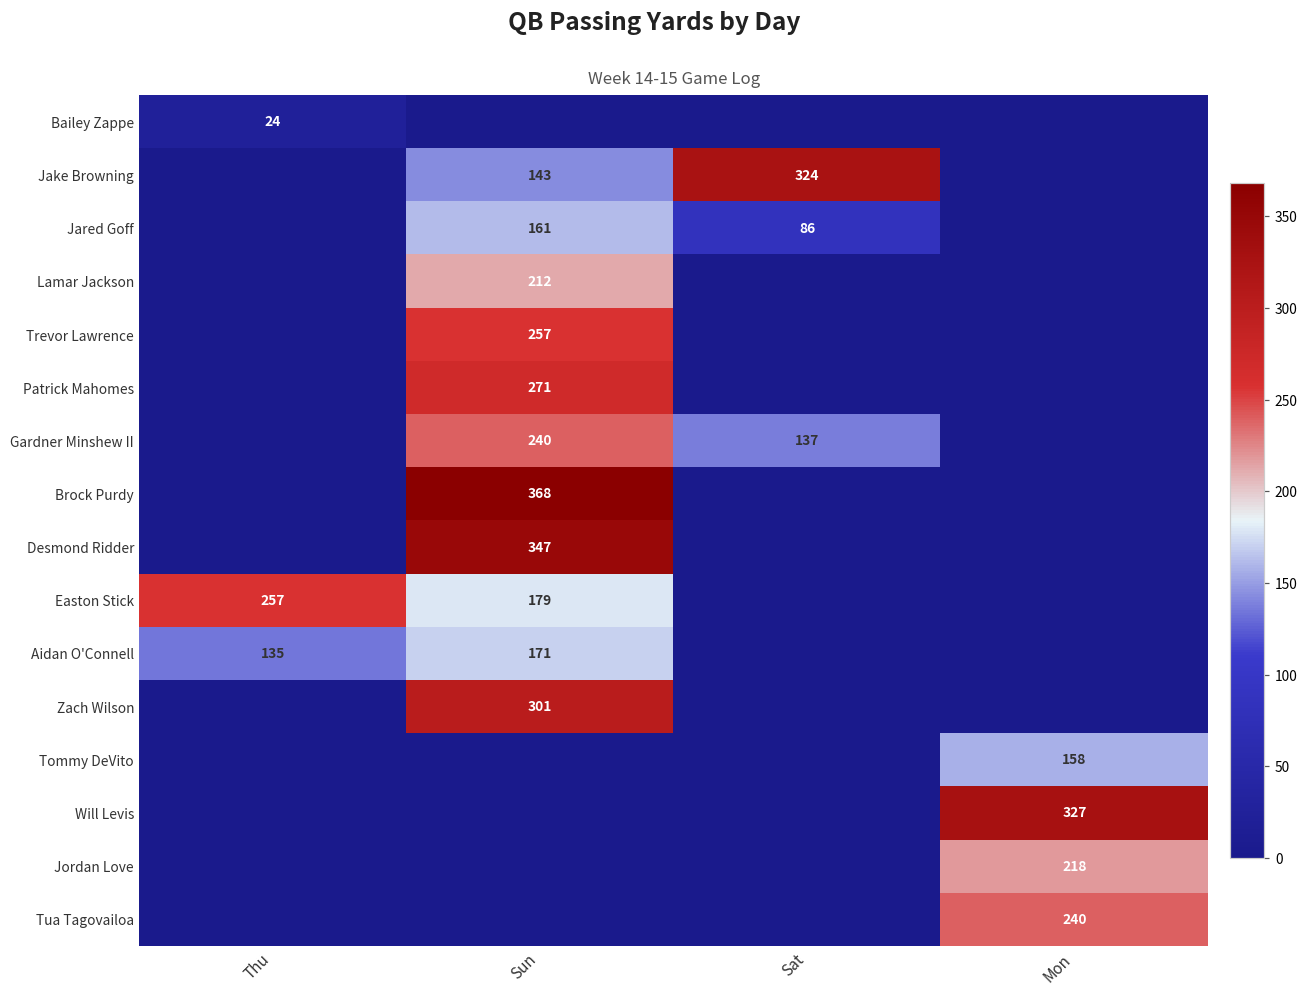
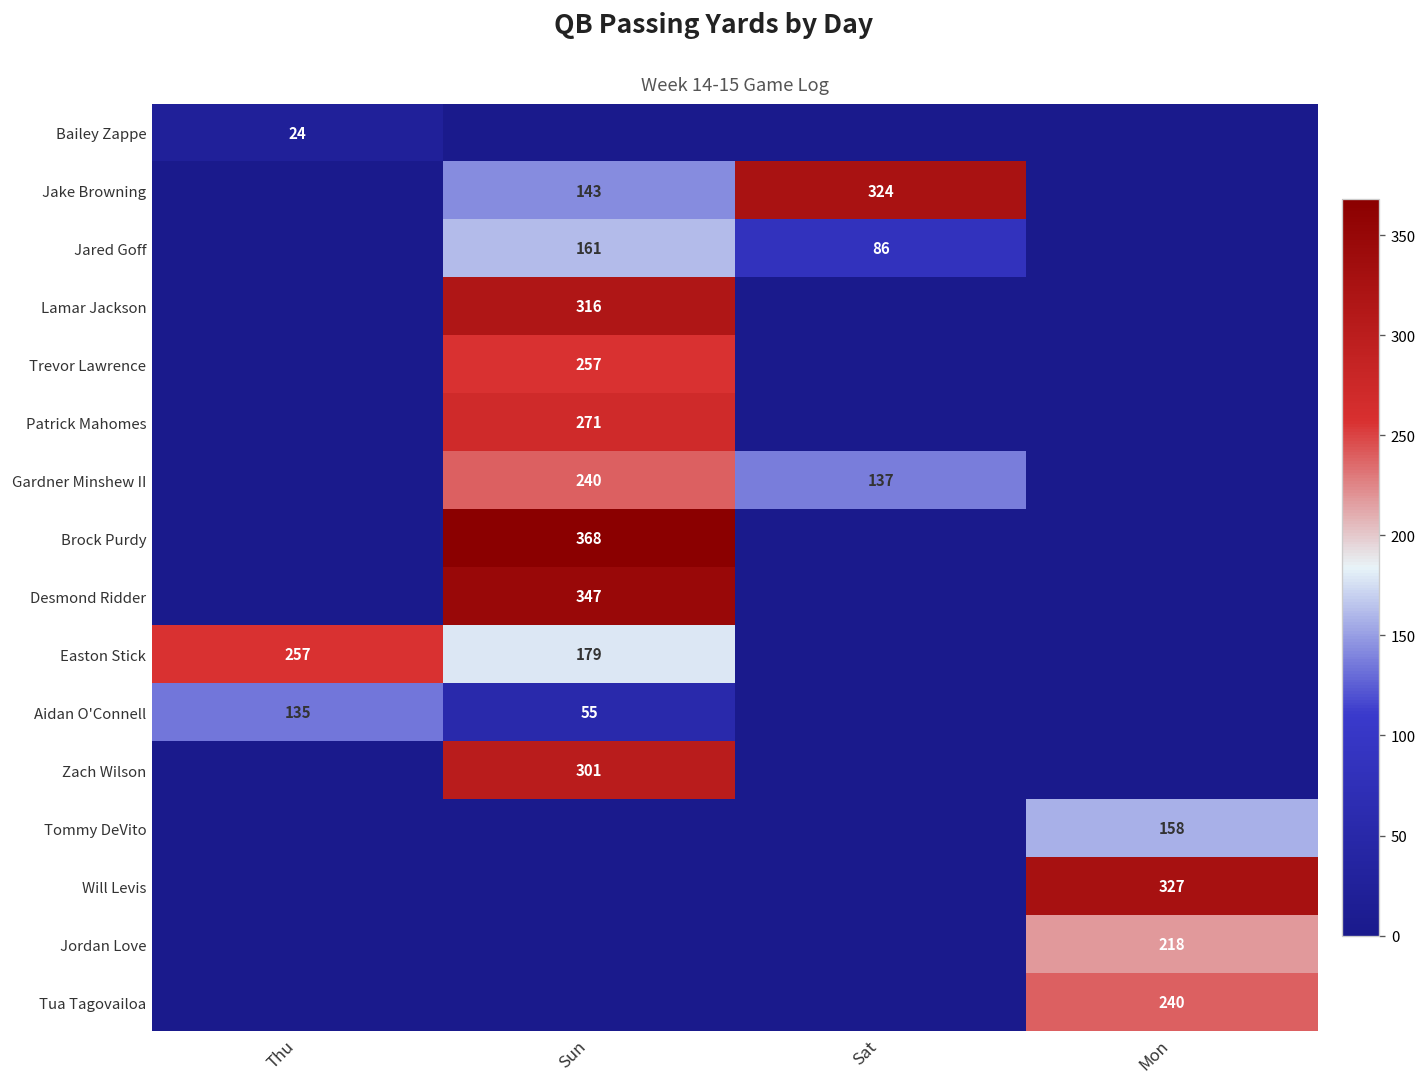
  {
    "Bailey Zappe": {
      "Thu": 24
    },
    "Jake Browning": {
      "Sun": 143,
      "Sat": 324
    },
    "Jared Goff": {
      "Sun": 161,
      "Sat": 86
    },
    "Lamar Jackson": {
-     "Sun": 212
+     "Sun": 316
    },
    "Trevor Lawrence": {
      "Sun": 257
    },
    "Patrick Mahomes": {
      "Sun": 271
    },
    "Gardner Minshew II": {
      "Sun": 240,
      "Sat": 137
    },
    "Brock Purdy": {
      "Sun": 368
    },
    "Desmond Ridder": {
      "Sun": 347
    },
    "Easton Stick": {
      "Thu": 257,
      "Sun": 179
    },
    "Aidan O'Connell": {
      "Thu": 135,
-     "Sun": 171
+     "Sun": 55
    },
    "Zach Wilson": {
      "Sun": 301
    },
    "Tommy DeVito": {
      "Mon": 158
    },
    "Will Levis": {
      "Mon": 327
    },
    "Jordan Love": {
      "Mon": 218
    },
    "Tua Tagovailoa": {
      "Mon": 240
    }
  }
